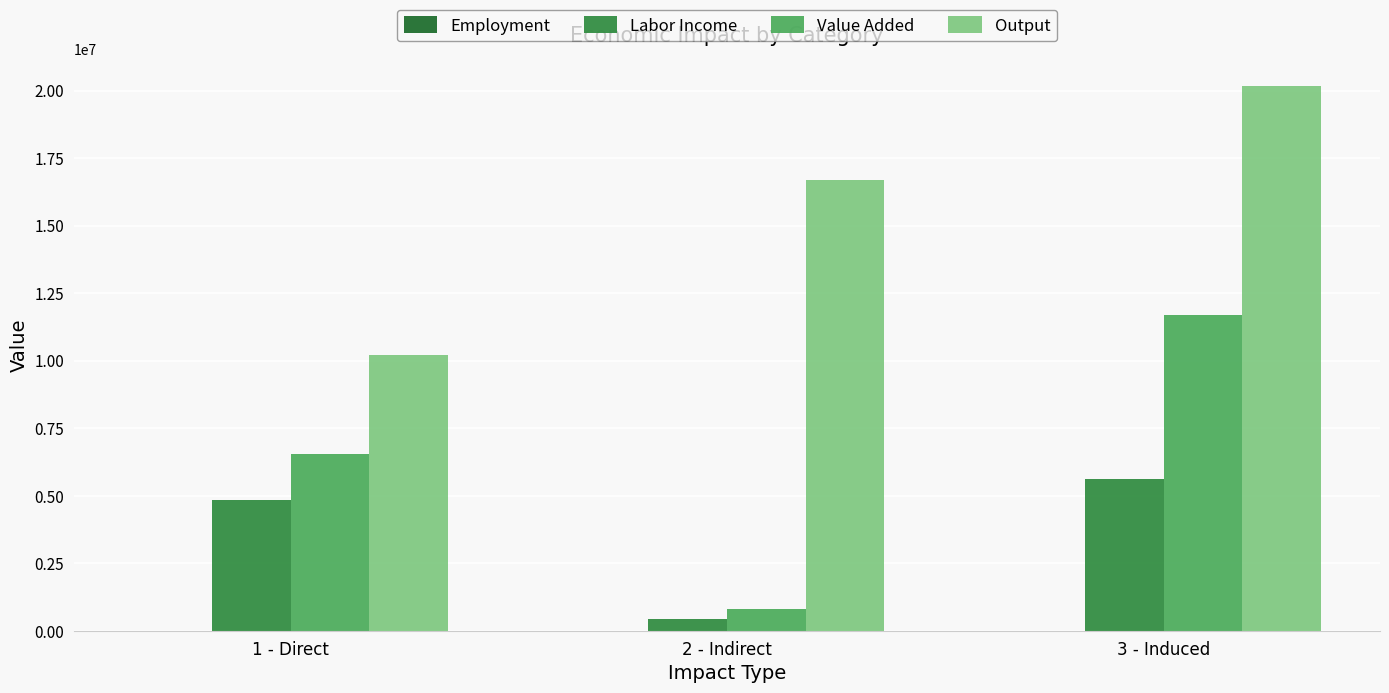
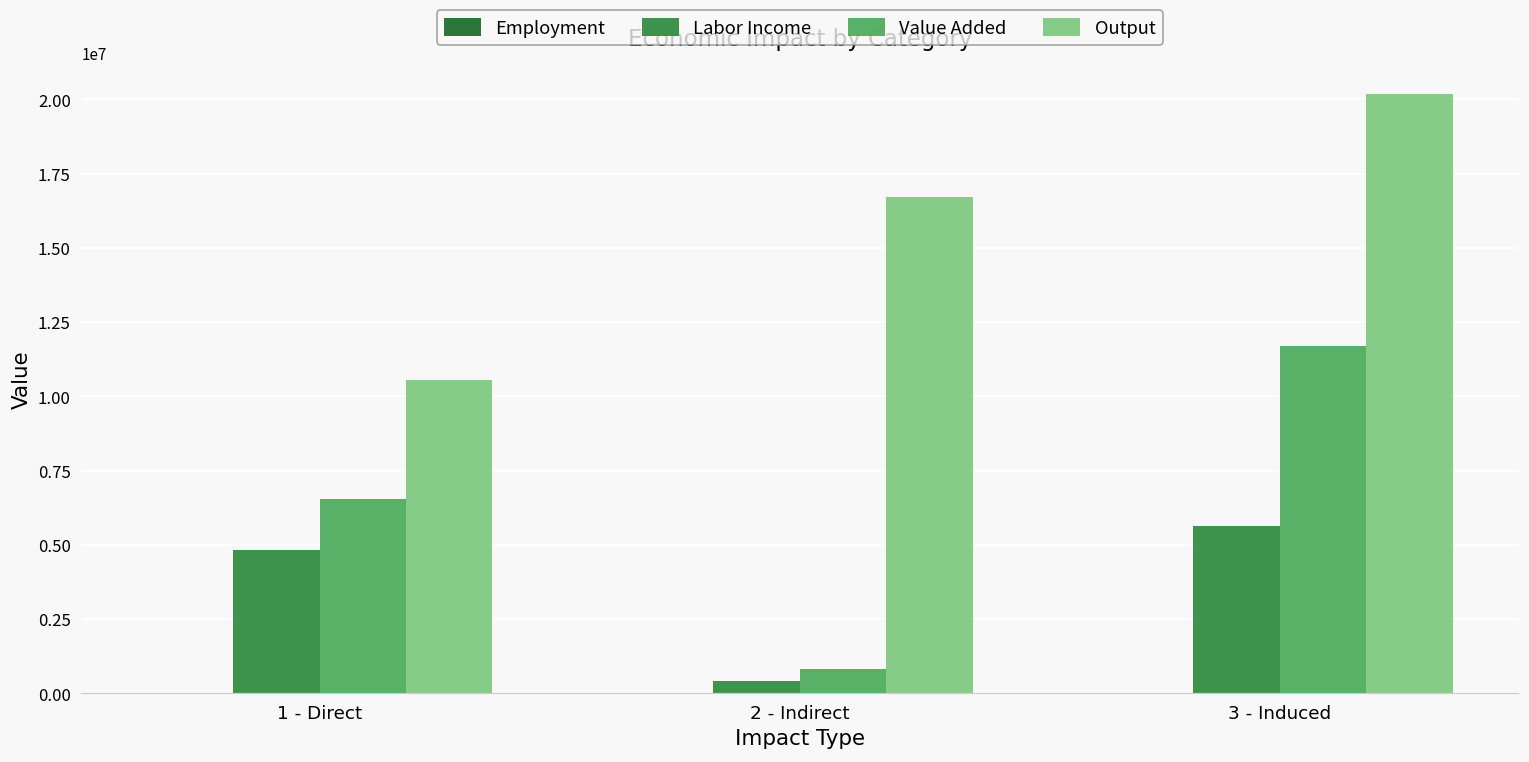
  {
    "Output": {
-     "1 - Direct": 10200000,
+     "1 - Direct": 10600000,
      "2 - Indirect": 16700000,
      "3 - Induced": 20200000
    }
  }
